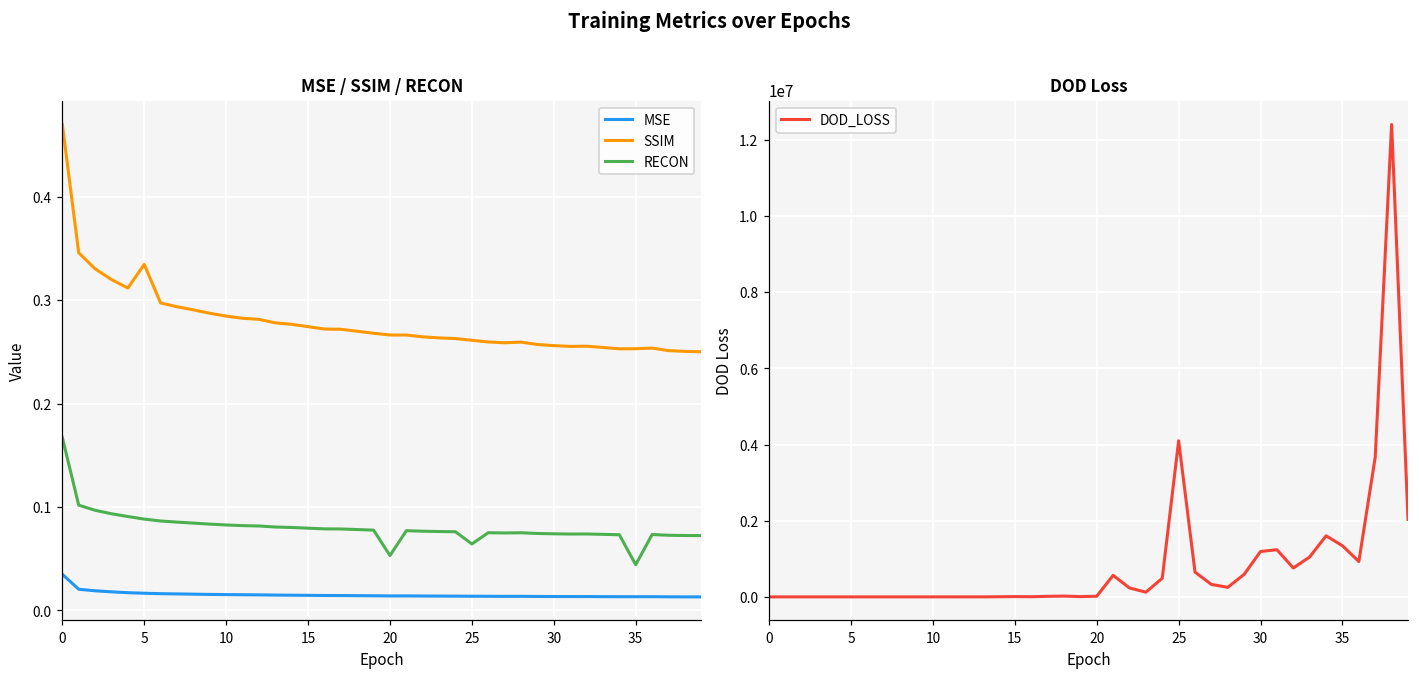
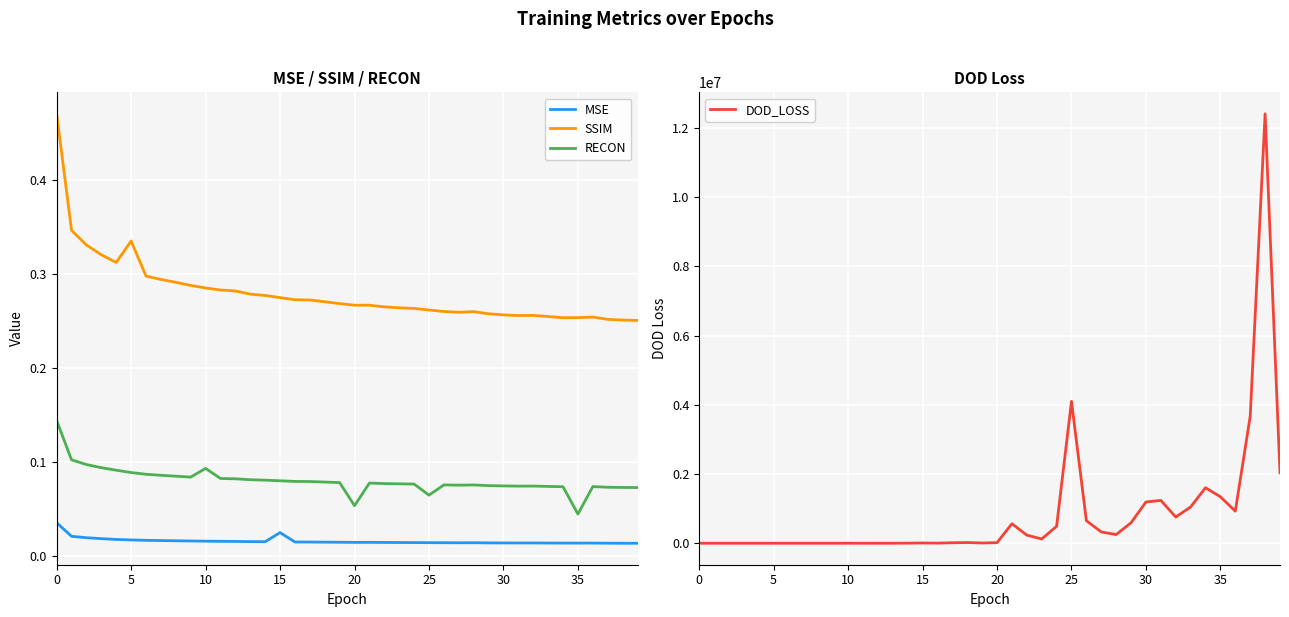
  {
    "MSE / SSIM / RECON": {
      "MSE": {
        "0": 0.03,
        "5": 0.02,
        "10": 0.02,
-       "15": 0.01,
+       "15": 0.02,
        "20": 0.01,
        "25": 0.01,
        "30": 0.01,
        "35": 0.01
      },
      "SSIM": {
        "0": 0.47,
        "5": 0.33,
        "10": 0.28,
        "15": 0.27,
        "20": 0.27,
        "25": 0.26,
        "30": 0.26,
        "35": 0.25
      },
      "RECON": {
-       "0": 0.17,
+       "0": 0.14,
        "5": 0.09,
-       "10": 0.08,
+       "10": 0.09,
        "15": 0.08,
        "20": 0.05,
        "25": 0.06,
        "30": 0.07,
        "35": 0.04
      }
    },
    "DOD Loss": {
      "0": 0,
      "5": 0,
      "10": 0,
      "15": 0,
      "20": 0,
      "25": 4100000,
      "30": 1200000,
      "35": 1300000
    }
  }
